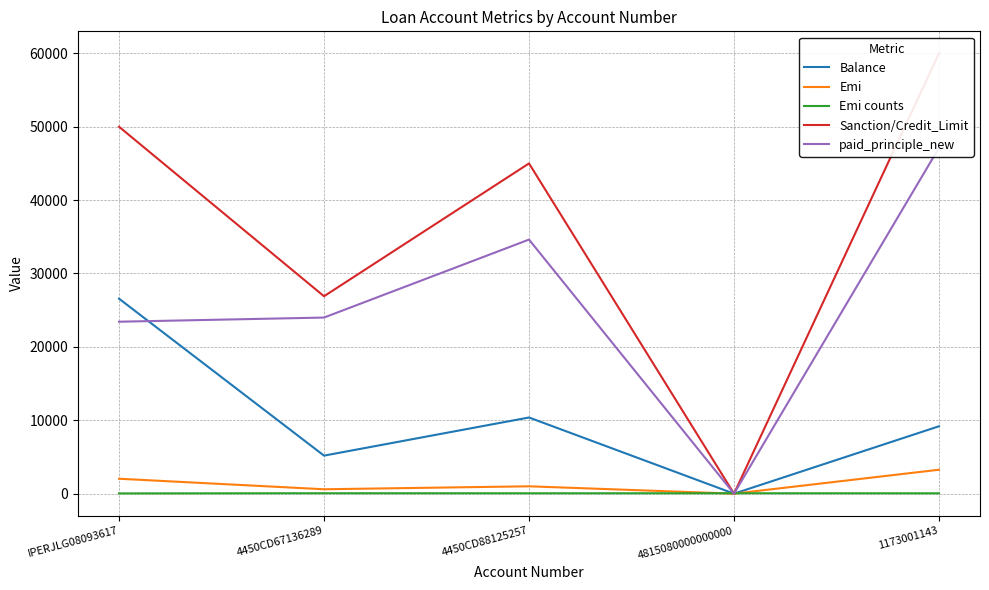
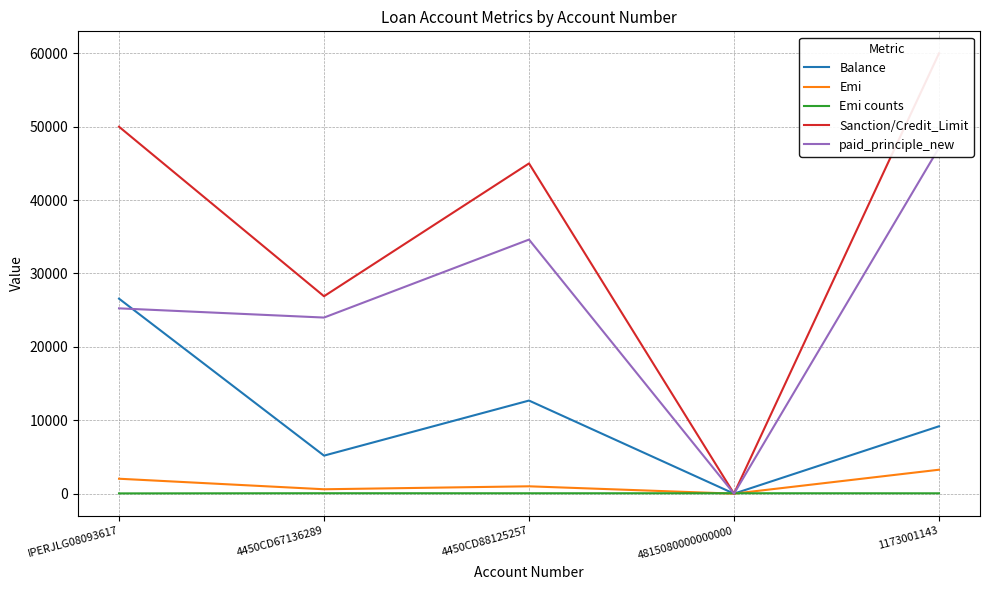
  {
    "Balance": {
      "IPERJLG08093617": 27000,
      "4450CD67136289": 5000,
-     "4450CD88125257": 10000,
+     "4450CD88125257": 13000,
      "1173001143": 9000
    },
    "Emi": {
      "IPERJLG08093617": 2000,
      "4450CD67136289": 1000,
      "4450CD88125257": 1000,
      "1173001143": 3000
    },
    "Emi counts": {
      "IPERJLG08093617": 0,
      "4450CD67136289": 0,
      "4450CD88125257": 0,
      "1173001143": 0
    },
    "Sanction/Credit_Limit": {
      "IPERJLG08093617": 50000,
      "4450CD67136289": 27000,
      "4450CD88125257": 45000
    },
    "paid_principle_new": {
-     "IPERJLG08093617": 23000,
+     "IPERJLG08093617": 25000,
      "4450CD67136289": 24000,
      "4450CD88125257": 35000
    }
  }
